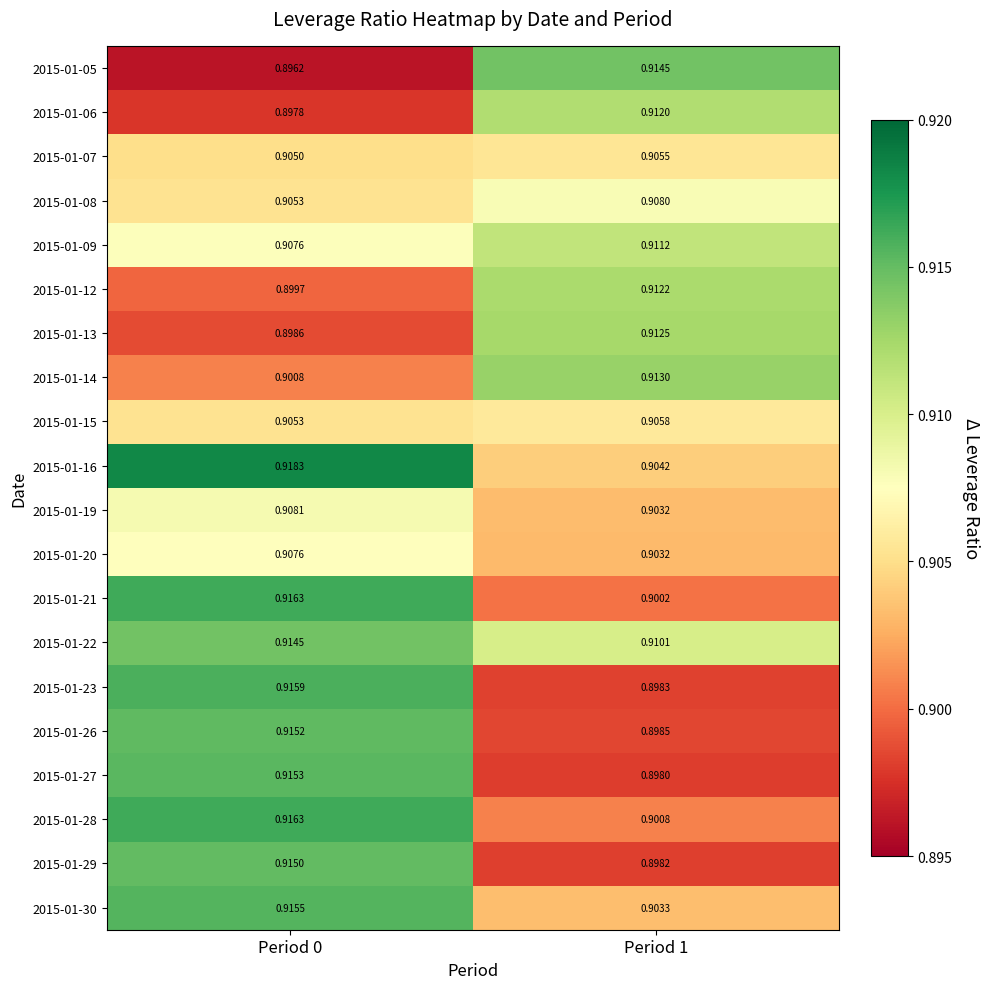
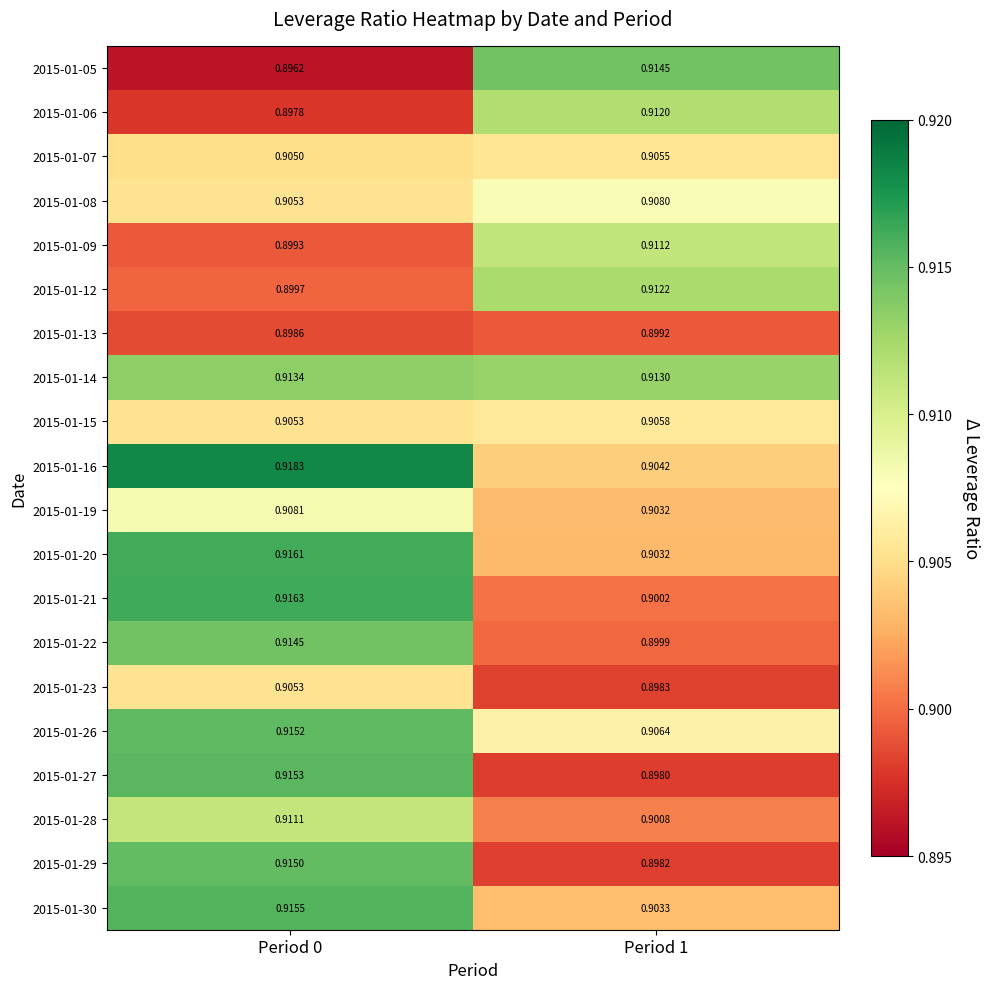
  {
    "2015-01-05": {
      "Period 0": 0.8962,
      "Period 1": 0.9145
    },
    "2015-01-06": {
      "Period 0": 0.8978,
      "Period 1": 0.9120
    },
    "2015-01-07": {
      "Period 0": 0.9050,
      "Period 1": 0.9055
    },
    "2015-01-08": {
      "Period 0": 0.9053,
      "Period 1": 0.9080
    },
    "2015-01-09": {
-     "Period 0": 0.9076,
+     "Period 0": 0.8993,
      "Period 1": 0.9112
    },
    "2015-01-12": {
      "Period 0": 0.8997,
      "Period 1": 0.9122
    },
    "2015-01-13": {
      "Period 0": 0.8986,
-     "Period 1": 0.9125
+     "Period 1": 0.8992
    },
    "2015-01-14": {
-     "Period 0": 0.9008,
+     "Period 0": 0.9134,
      "Period 1": 0.9130
    },
    "2015-01-15": {
      "Period 0": 0.9053,
      "Period 1": 0.9058
    },
    "2015-01-16": {
      "Period 0": 0.9183,
      "Period 1": 0.9042
    },
    "2015-01-19": {
      "Period 0": 0.9081,
      "Period 1": 0.9032
    },
    "2015-01-20": {
-     "Period 0": 0.9076,
+     "Period 0": 0.9161,
      "Period 1": 0.9032
    },
    "2015-01-21": {
      "Period 0": 0.9163,
      "Period 1": 0.9002
    },
    "2015-01-22": {
      "Period 0": 0.9145,
-     "Period 1": 0.9101
+     "Period 1": 0.8999
    },
    "2015-01-23": {
-     "Period 0": 0.9159,
+     "Period 0": 0.9053,
      "Period 1": 0.8983
    },
    "2015-01-26": {
      "Period 0": 0.9152,
-     "Period 1": 0.8985
+     "Period 1": 0.9064
    },
    "2015-01-27": {
      "Period 0": 0.9153,
      "Period 1": 0.8980
    },
    "2015-01-28": {
-     "Period 0": 0.9163,
+     "Period 0": 0.9111,
      "Period 1": 0.9008
    },
    "2015-01-29": {
      "Period 0": 0.9150,
      "Period 1": 0.8982
    },
    "2015-01-30": {
      "Period 0": 0.9155,
      "Period 1": 0.9033
    }
  }
